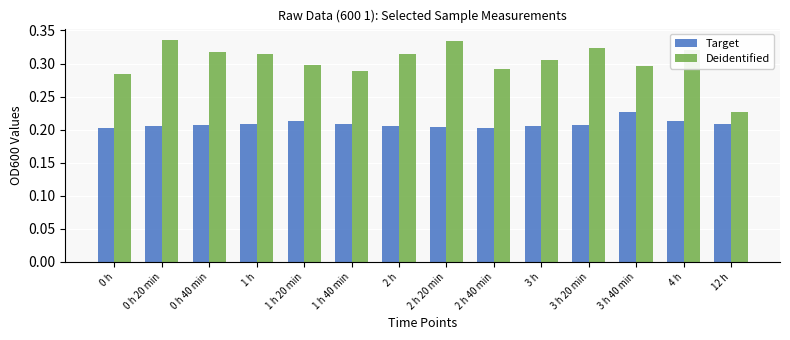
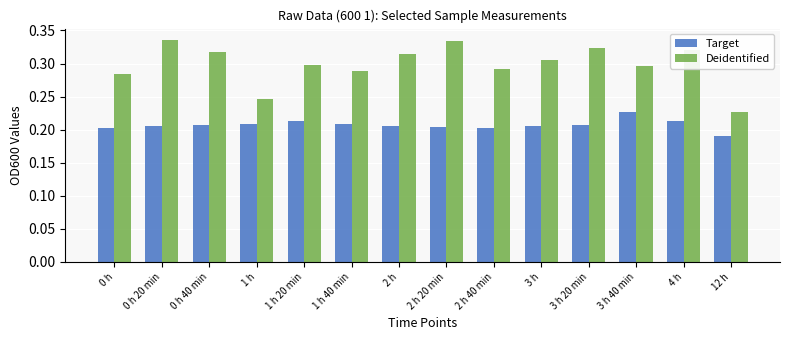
  {
    "Target": {
      "0 h": 0.20,
      "0 h 20 min": 0.21,
      "0 h 40 min": 0.21,
      "1 h": 0.21,
      "1 h 20 min": 0.21,
      "1 h 40 min": 0.21,
      "2 h": 0.21,
      "2 h 20 min": 0.20,
      "2 h 40 min": 0.20,
      "3 h": 0.21,
      "3 h 20 min": 0.21,
      "3 h 40 min": 0.23,
      "4 h": 0.21,
-     "12 h": 0.21
+     "12 h": 0.19
    },
    "Deidentified": {
      "0 h": 0.28,
      "0 h 20 min": 0.34,
      "0 h 40 min": 0.32,
-     "1 h": 0.32,
+     "1 h": 0.25,
      "1 h 20 min": 0.30,
      "1 h 40 min": 0.29,
      "2 h": 0.31,
      "2 h 20 min": 0.33,
      "2 h 40 min": 0.29,
      "3 h": 0.31,
      "3 h 20 min": 0.32,
      "3 h 40 min": 0.30,
      "12 h": 0.23
    }
  }
